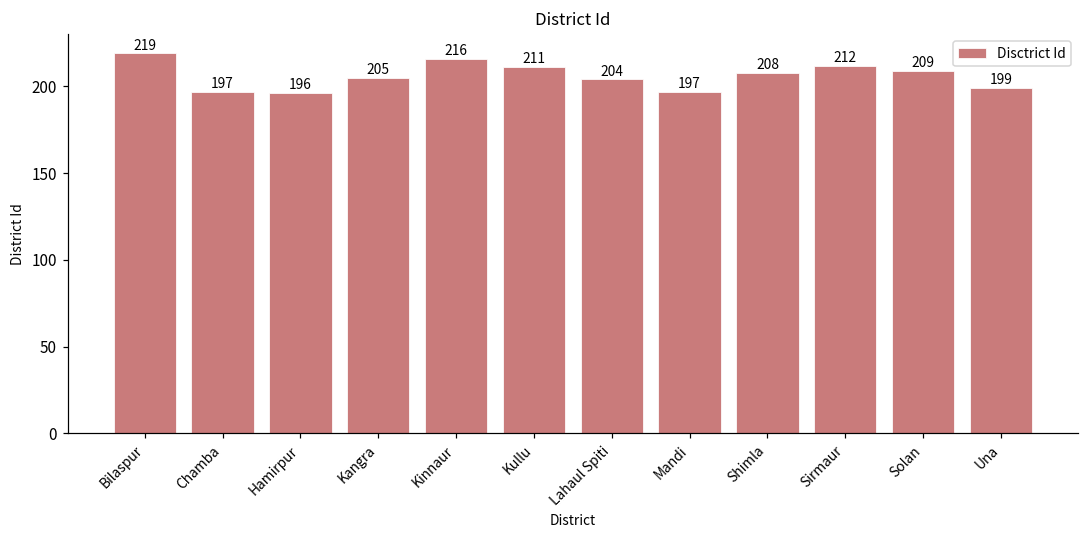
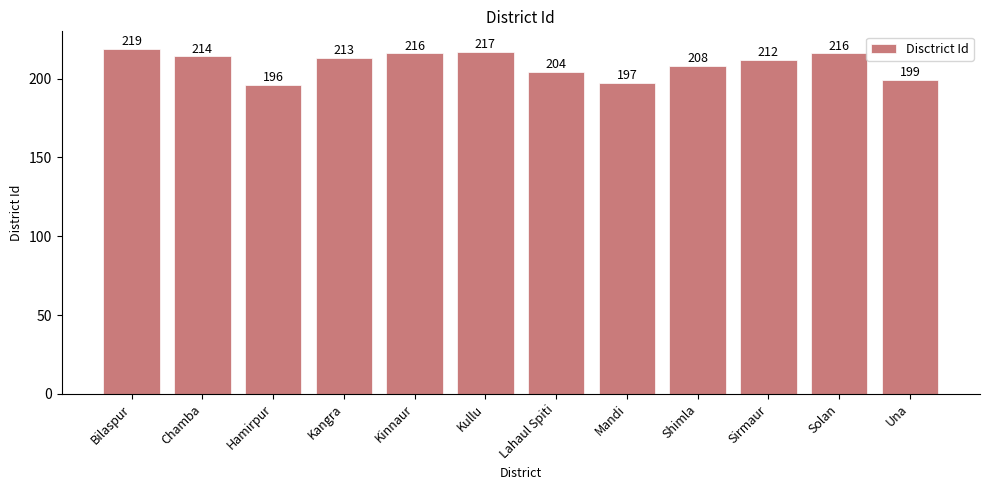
  {
    "Bilaspur": 219,
-   "Chamba": 197,
+   "Chamba": 214,
    "Hamirpur": 196,
-   "Kangra": 205,
+   "Kangra": 213,
    "Kinnaur": 216,
-   "Kullu": 211,
+   "Kullu": 217,
    "Lahaul Spiti": 204,
    "Mandi": 197,
    "Shimla": 208,
    "Sirmaur": 212,
-   "Solan": 209,
+   "Solan": 216,
    "Una": 199
  }
